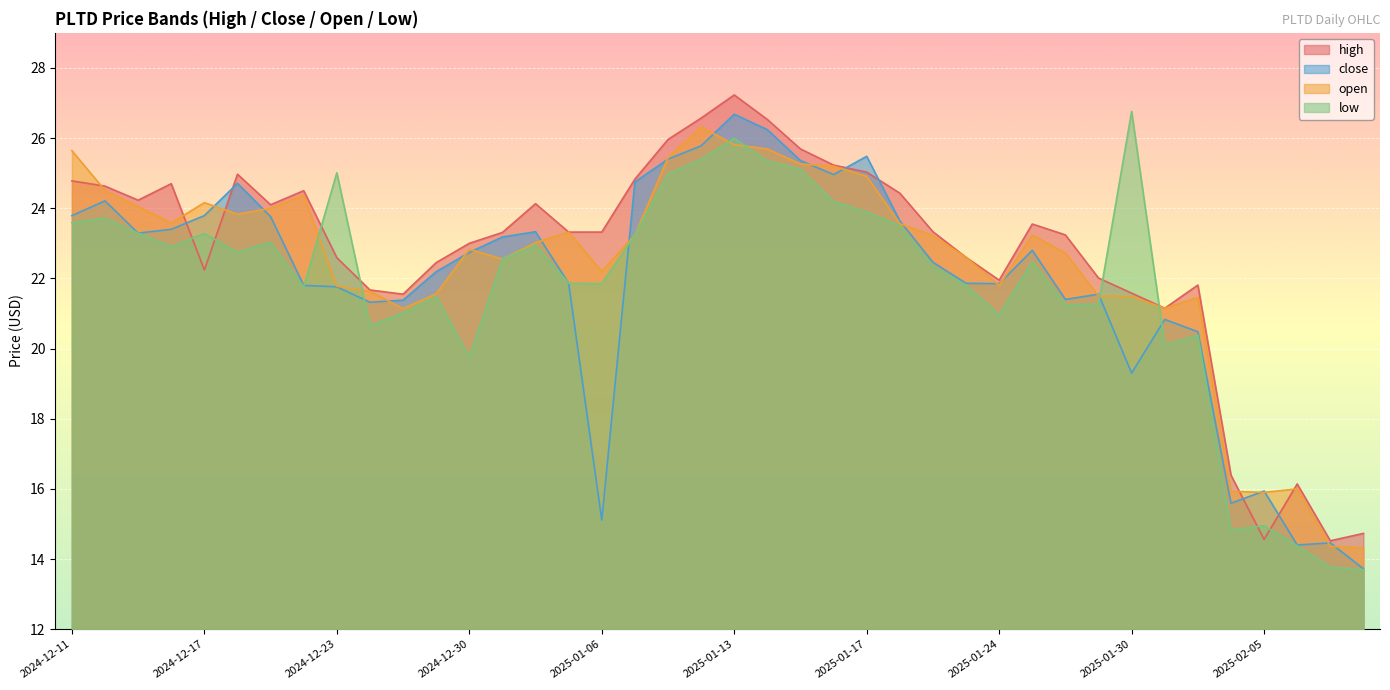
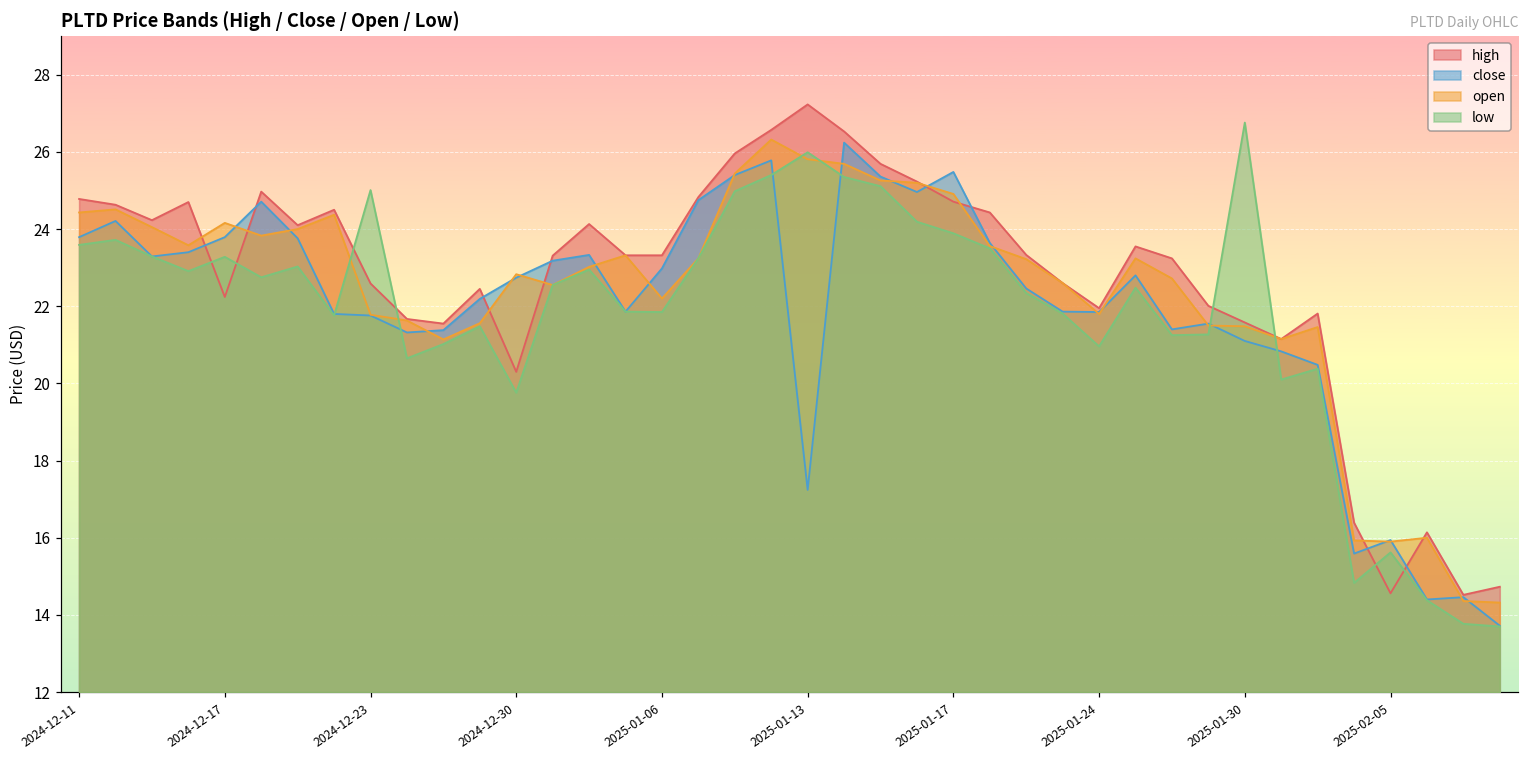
  {
    "high": {
      "2024-12-11": 24.8,
      "2024-12-17": 22.2,
      "2024-12-23": 22.6,
-     "2024-12-30": 23.0,
+     "2024-12-30": 20.3,
      "2025-01-06": 23.3,
      "2025-01-13": 27.2,
-     "2025-01-17": 25.0,
+     "2025-01-17": 24.7,
      "2025-01-24": 22.0,
      "2025-01-30": 21.6,
      "2025-02-05": 14.6
    },
    "close": {
      "2024-12-11": 23.8,
      "2024-12-17": 23.8,
      "2024-12-30": 22.7,
-     "2025-01-06": 15.1,
-     "2025-01-13": 26.7,
+     "2025-01-06": 23.0,
+     "2025-01-13": 17.2,
      "2025-01-17": 25.5,
-     "2025-01-30": 19.3
+     "2025-01-30": 21.1
    },
    "open": {
-     "2024-12-11": 25.6,
+     "2024-12-11": 24.4,
      "2024-12-17": 24.2,
      "2024-12-30": 22.8,
      "2025-01-06": 22.2,
      "2025-01-13": 25.8,
      "2025-01-17": 24.9,
      "2025-01-30": 21.5
    },
    "low": {
      "2024-12-11": 23.6,
      "2024-12-17": 23.3,
      "2024-12-23": 25.0,
      "2024-12-30": 19.8,
      "2025-01-06": 21.9,
      "2025-01-13": 26.0,
      "2025-01-17": 23.9,
      "2025-01-24": 21.0,
      "2025-01-30": 26.8,
-     "2025-02-05": 15.0
+     "2025-02-05": 15.6
    }
  }
